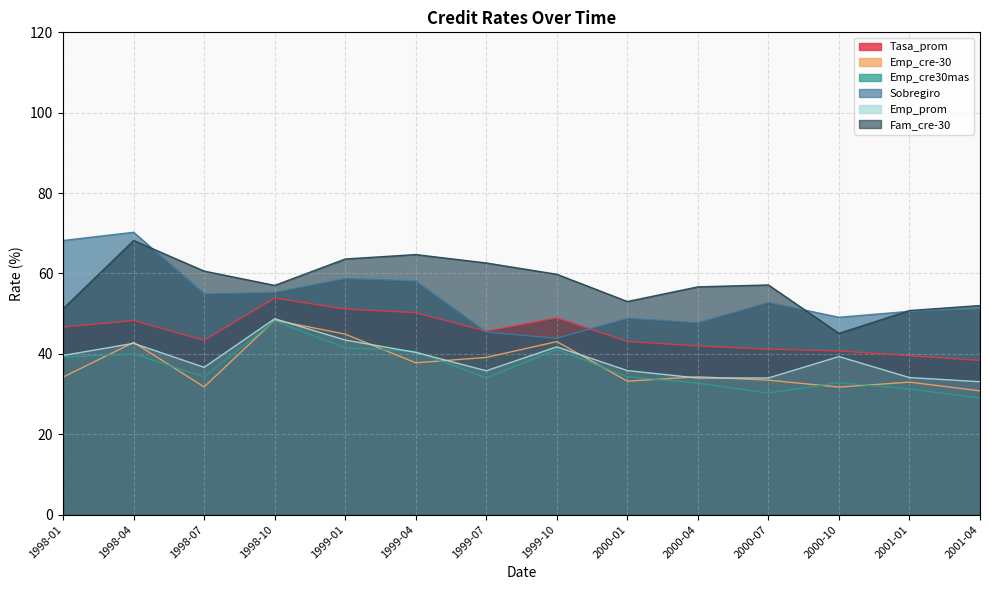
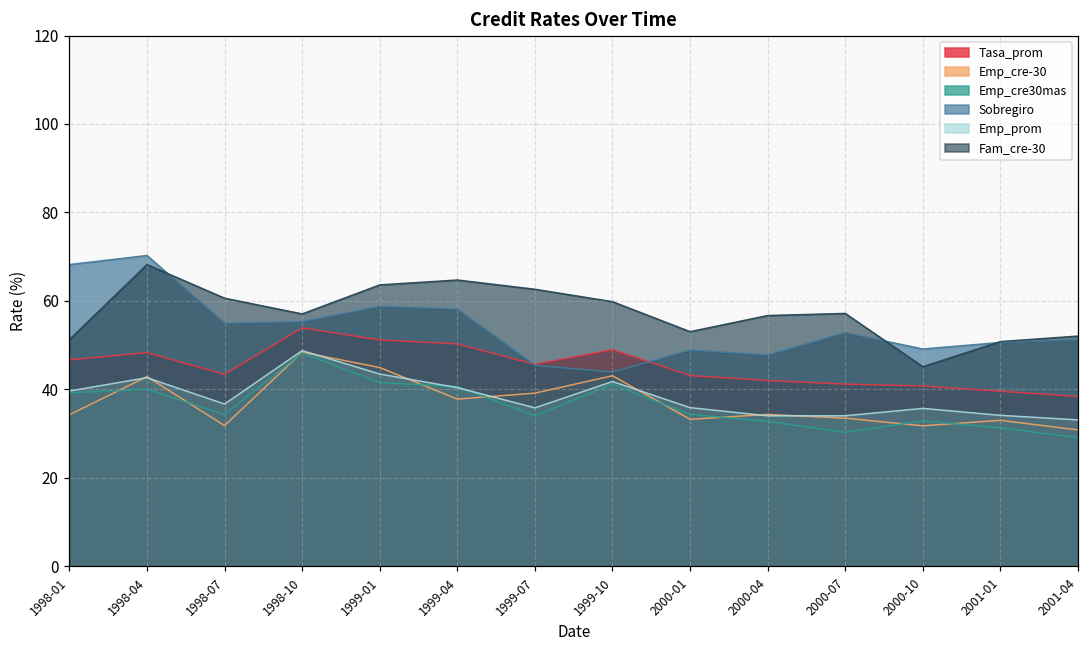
  {
    "Tasa_prom": {
      "1998-01": 47,
      "1998-04": 48,
      "1998-07": 43,
      "1998-10": 54,
      "1999-01": 51,
      "1999-04": 50,
      "1999-10": 49,
      "2000-01": 43,
      "2000-04": 42,
      "2000-07": 41,
      "2000-10": 41,
      "2001-01": 40,
      "2001-04": 38
    },
    "Emp_cre-30": {
      "1998-01": 34,
      "1998-07": 32,
      "1999-01": 45,
      "1999-04": 38,
      "1999-07": 39,
      "1999-10": 43,
      "2000-01": 33,
      "2000-10": 32,
      "2001-01": 33,
      "2001-04": 31
    },
    "Emp_prom": {
      "1998-07": 37,
      "1999-01": 43,
      "1999-07": 36,
      "1999-10": 42,
      "2000-01": 36,
-     "2000-10": 39,
+     "2000-10": 36,
      "2001-01": 34,
      "2001-04": 33
    },
    "Fam_cre-30": {
      "1998-01": 51,
      "1998-04": 68,
      "1998-07": 61,
      "1998-10": 57,
      "1999-01": 64,
      "1999-04": 65,
      "1999-07": 63,
      "1999-10": 60,
      "2000-01": 53,
      "2000-04": 57,
      "2000-07": 57,
      "2000-10": 45,
      "2001-04": 52
    }
  }
